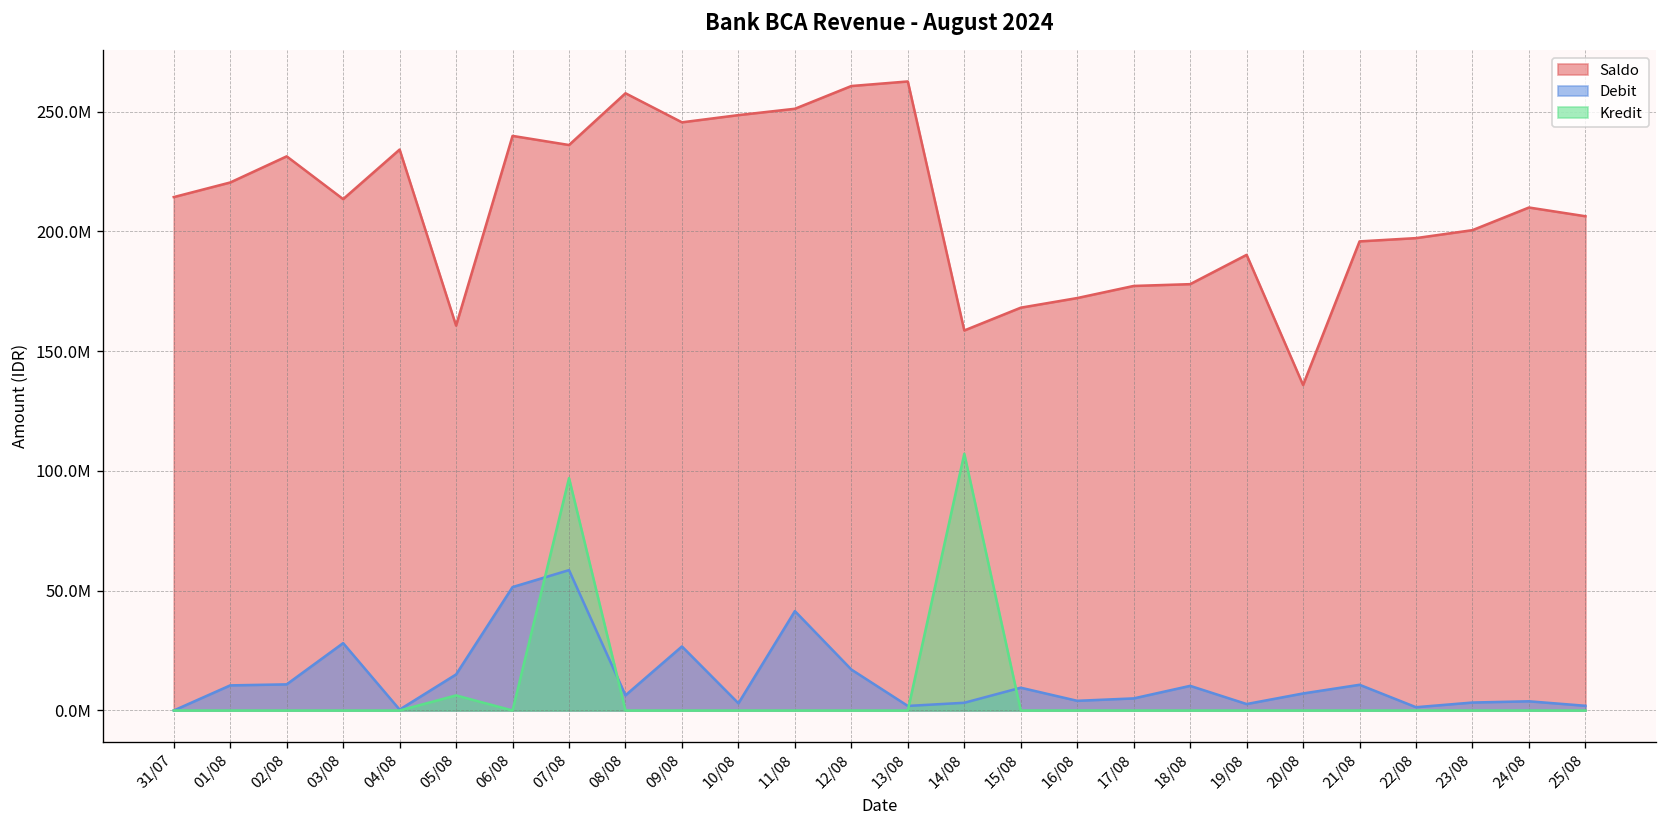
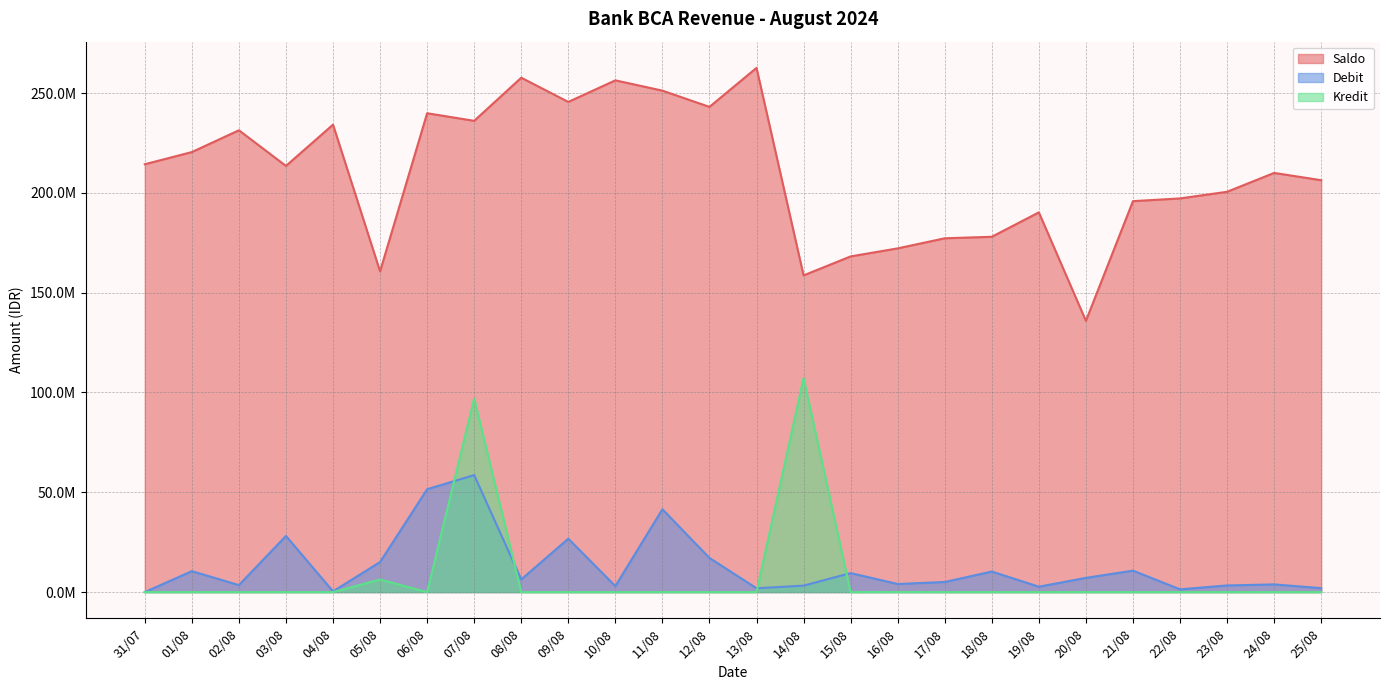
  {
    "Saldo": {
      "31/07": 214000000,
      "01/08": 220000000,
      "02/08": 231000000,
      "03/08": 213000000,
      "04/08": 234000000,
      "05/08": 161000000,
      "06/08": 240000000,
      "07/08": 236000000,
      "08/08": 258000000,
      "09/08": 246000000,
-     "10/08": 249000000,
+     "10/08": 256000000,
      "11/08": 251000000,
-     "12/08": 261000000,
+     "12/08": 243000000,
      "13/08": 263000000,
      "14/08": 159000000,
      "15/08": 168000000,
      "16/08": 172000000,
      "17/08": 177000000,
      "18/08": 178000000,
      "19/08": 190000000,
      "20/08": 136000000,
      "21/08": 196000000,
      "22/08": 197000000,
      "23/08": 201000000,
      "24/08": 210000000,
      "25/08": 206000000
    },
    "Debit": {
      "01/08": 10000000,
-     "02/08": 11000000,
+     "02/08": 3000000,
      "03/08": 28000000,
      "05/08": 15000000,
      "06/08": 52000000,
      "07/08": 59000000,
      "08/08": 6000000,
      "09/08": 27000000,
      "10/08": 3000000,
      "11/08": 41000000,
      "12/08": 17000000,
      "13/08": 2000000,
      "14/08": 3000000,
      "15/08": 10000000,
      "16/08": 4000000,
      "17/08": 5000000,
      "18/08": 10000000,
      "19/08": 3000000,
      "20/08": 7000000,
      "21/08": 11000000,
      "22/08": 1000000,
      "23/08": 3000000,
      "24/08": 4000000,
      "25/08": 2000000
    },
    "Kredit": {
      "01/08": 0,
      "02/08": 0,
      "03/08": 0,
      "05/08": 6000000,
      "06/08": 0,
      "07/08": 97000000,
      "08/08": 0,
      "09/08": 0,
      "10/08": 0,
      "11/08": 0,
      "12/08": 0,
      "13/08": 0,
      "14/08": 107000000,
      "15/08": 0,
      "16/08": 0,
      "17/08": 0,
      "18/08": 0,
      "19/08": 0,
      "20/08": 0,
      "21/08": 0,
      "22/08": 0,
      "23/08": 0,
      "24/08": 0,
      "25/08": 0
    }
  }
